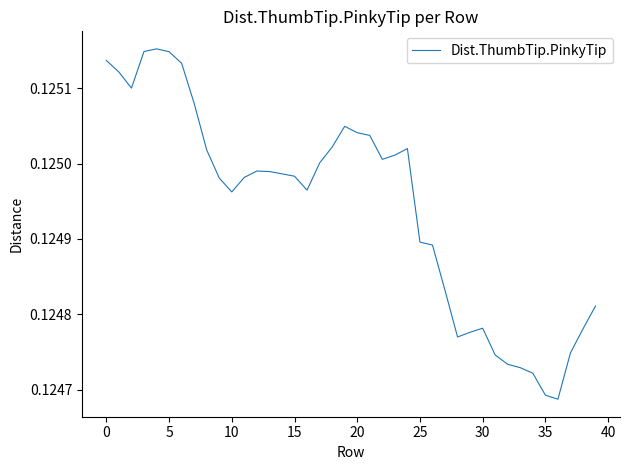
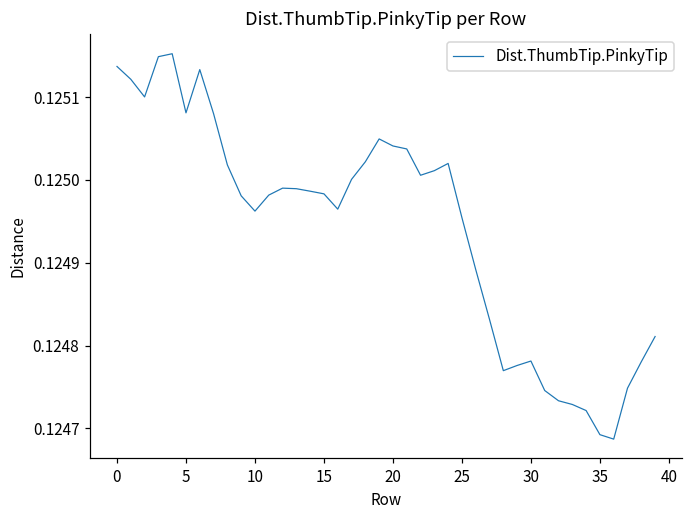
  {
    "0": 0.12514,
-   "5": 0.12515,
+   "5": 0.12508,
    "10": 0.12496,
    "15": 0.12498,
    "20": 0.12504,
-   "25": 0.12490,
+   "25": 0.12495,
    "30": 0.12478,
    "35": 0.12469
  }
